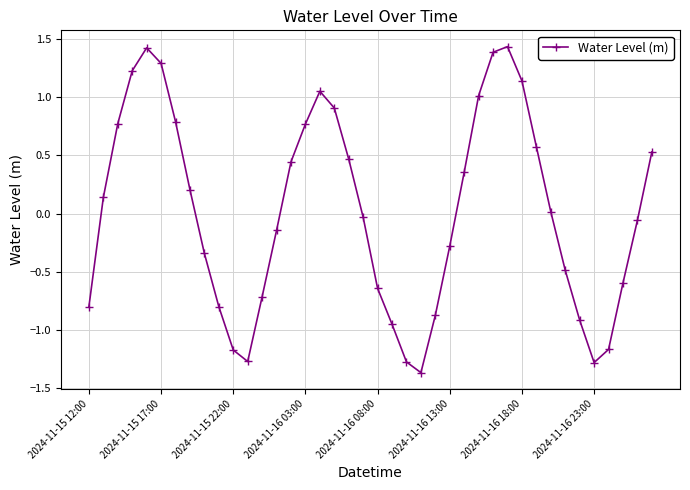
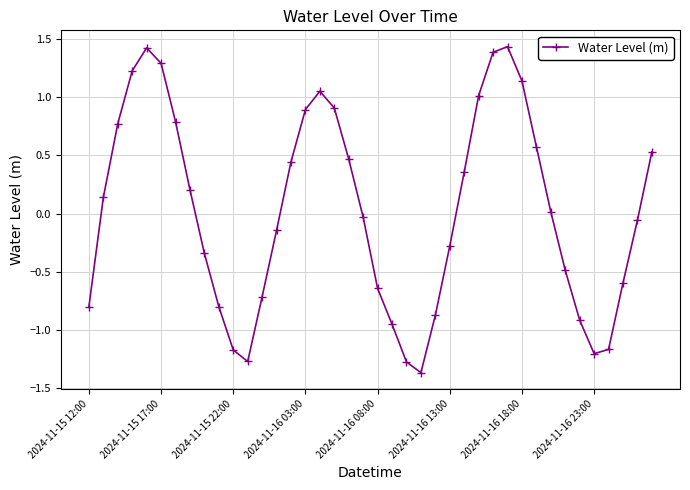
  {
    "2024-11-15 12:00": -0.80,
    "2024-11-15 17:00": 1.29,
    "2024-11-15 22:00": -1.17,
-   "2024-11-16 03:00": 0.77,
+   "2024-11-16 03:00": 0.89,
    "2024-11-16 08:00": -0.64,
    "2024-11-16 13:00": -0.28,
    "2024-11-16 18:00": 1.14,
-   "2024-11-16 23:00": -1.28
+   "2024-11-16 23:00": -1.20
  }
